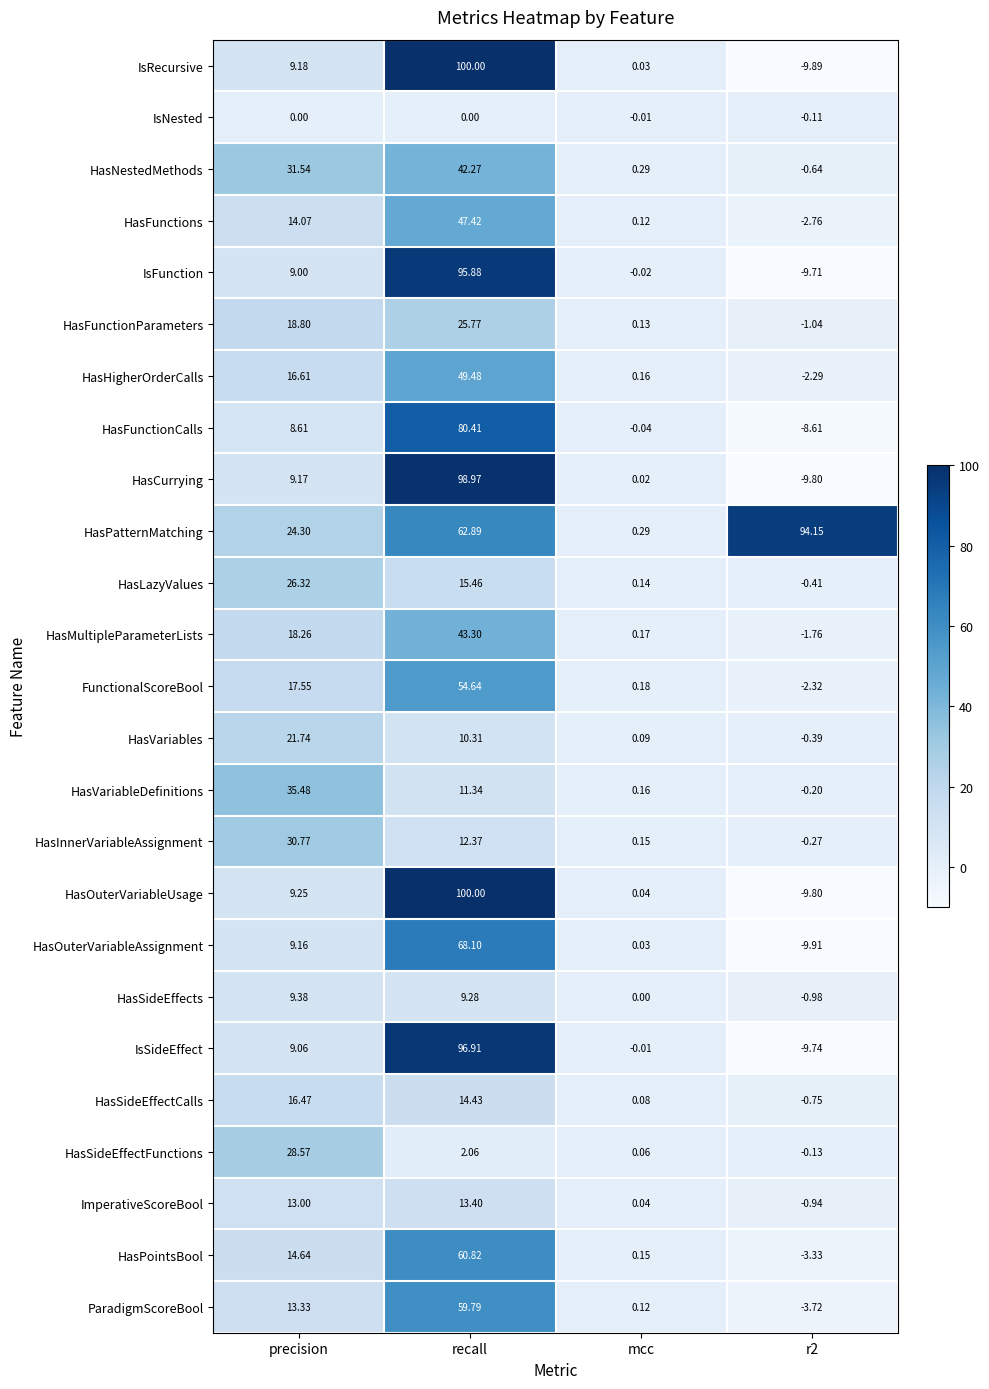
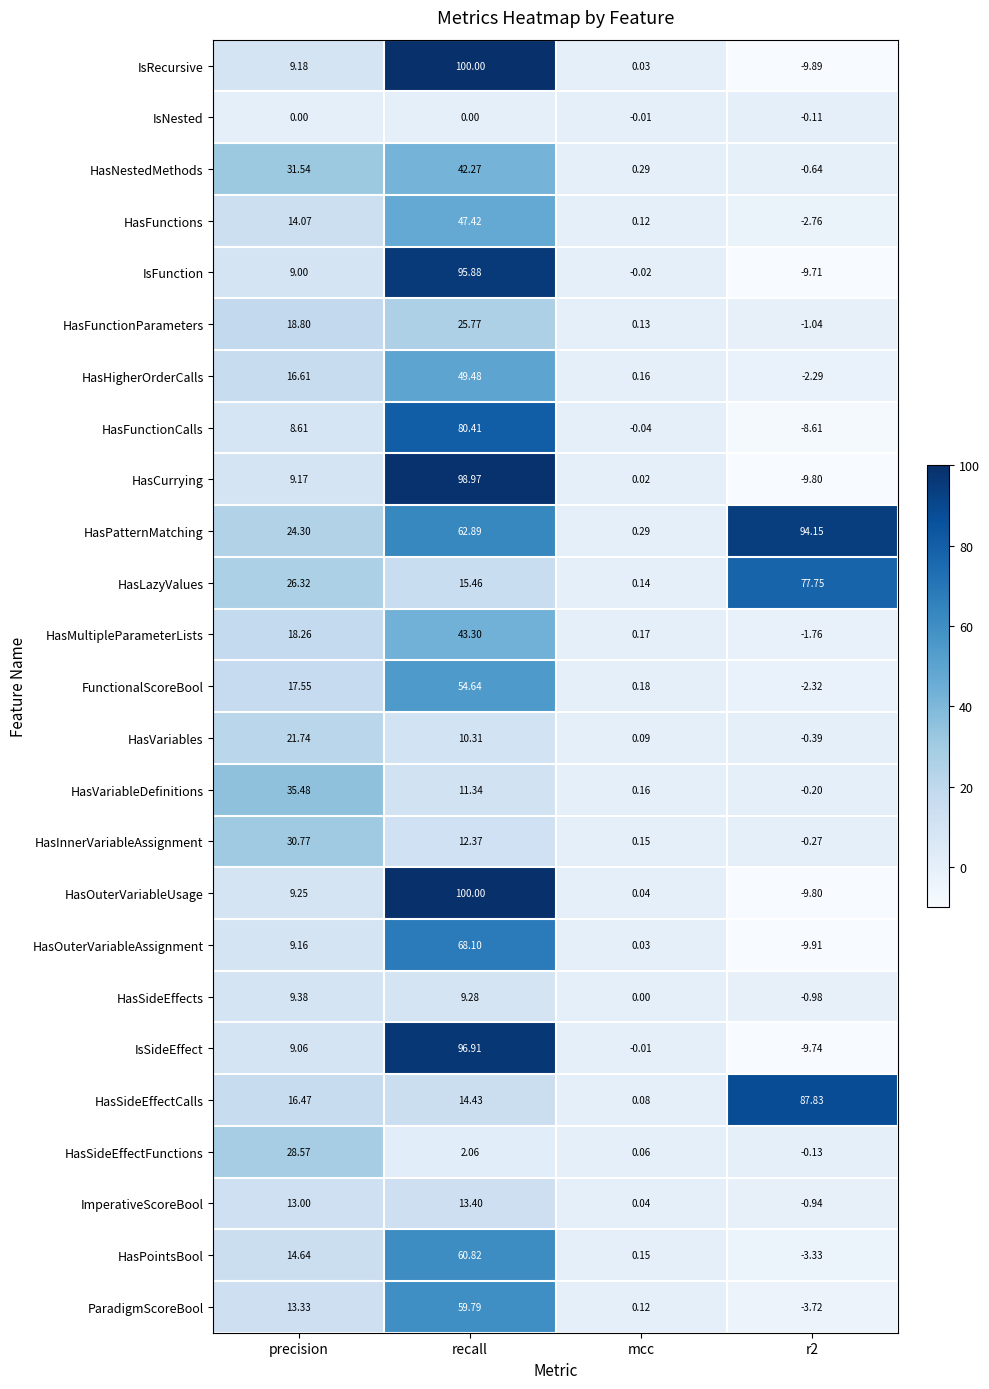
  {
    "IsRecursive": {
      "precision": 9.18,
      "recall": 100.00,
      "mcc": 0.03,
      "r2": -9.89
    },
    "IsNested": {
      "precision": 0.00,
      "recall": 0.00,
      "mcc": -0.01,
      "r2": -0.11
    },
    "HasNestedMethods": {
      "precision": 31.54,
      "recall": 42.27,
      "mcc": 0.29,
      "r2": -0.64
    },
    "HasFunctions": {
      "precision": 14.07,
      "recall": 47.42,
      "mcc": 0.12,
      "r2": -2.76
    },
    "IsFunction": {
      "precision": 9.00,
      "recall": 95.88,
      "mcc": -0.02,
      "r2": -9.71
    },
    "HasFunctionParameters": {
      "precision": 18.80,
      "recall": 25.77,
      "mcc": 0.13,
      "r2": -1.04
    },
    "HasHigherOrderCalls": {
      "precision": 16.61,
      "recall": 49.48,
      "mcc": 0.16,
      "r2": -2.29
    },
    "HasFunctionCalls": {
      "precision": 8.61,
      "recall": 80.41,
      "mcc": -0.04,
      "r2": -8.61
    },
    "HasCurrying": {
      "precision": 9.17,
      "recall": 98.97,
      "mcc": 0.02,
      "r2": -9.80
    },
    "HasPatternMatching": {
      "precision": 24.30,
      "recall": 62.89,
      "mcc": 0.29,
      "r2": 94.15
    },
    "HasLazyValues": {
      "precision": 26.32,
      "recall": 15.46,
      "mcc": 0.14,
-     "r2": -0.41
+     "r2": 77.75
    },
    "HasMultipleParameterLists": {
      "precision": 18.26,
      "recall": 43.30,
      "mcc": 0.17,
      "r2": -1.76
    },
    "FunctionalScoreBool": {
      "precision": 17.55,
      "recall": 54.64,
      "mcc": 0.18,
      "r2": -2.32
    },
    "HasVariables": {
      "precision": 21.74,
      "recall": 10.31,
      "mcc": 0.09,
      "r2": -0.39
    },
    "HasVariableDefinitions": {
      "precision": 35.48,
      "recall": 11.34,
      "mcc": 0.16,
      "r2": -0.20
    },
    "HasInnerVariableAssignment": {
      "precision": 30.77,
      "recall": 12.37,
      "mcc": 0.15,
      "r2": -0.27
    },
    "HasOuterVariableUsage": {
      "precision": 9.25,
      "recall": 100.00,
      "mcc": 0.04,
      "r2": -9.80
    },
    "HasOuterVariableAssignment": {
      "precision": 9.16,
      "recall": 68.10,
      "mcc": 0.03,
      "r2": -9.91
    },
    "HasSideEffects": {
      "precision": 9.38,
      "recall": 9.28,
      "mcc": 0.00,
      "r2": -0.98
    },
    "IsSideEffect": {
      "precision": 9.06,
      "recall": 96.91,
      "mcc": -0.01,
      "r2": -9.74
    },
    "HasSideEffectCalls": {
      "precision": 16.47,
      "recall": 14.43,
      "mcc": 0.08,
-     "r2": -0.75
+     "r2": 87.83
    },
    "HasSideEffectFunctions": {
      "precision": 28.57,
      "recall": 2.06,
      "mcc": 0.06,
      "r2": -0.13
    },
    "ImperativeScoreBool": {
      "precision": 13.00,
      "recall": 13.40,
      "mcc": 0.04,
      "r2": -0.94
    },
    "HasPointsBool": {
      "precision": 14.64,
      "recall": 60.82,
      "mcc": 0.15,
      "r2": -3.33
    },
    "ParadigmScoreBool": {
      "precision": 13.33,
      "recall": 59.79,
      "mcc": 0.12,
      "r2": -3.72
    }
  }
